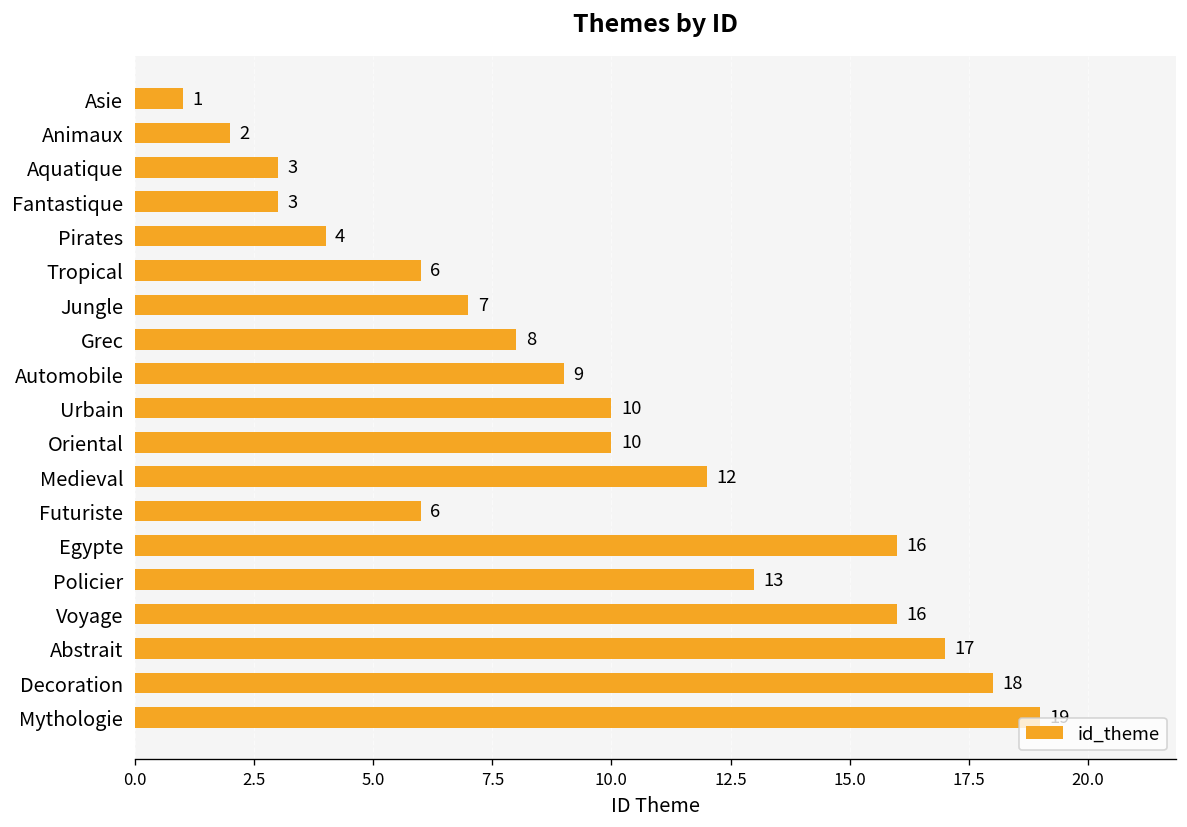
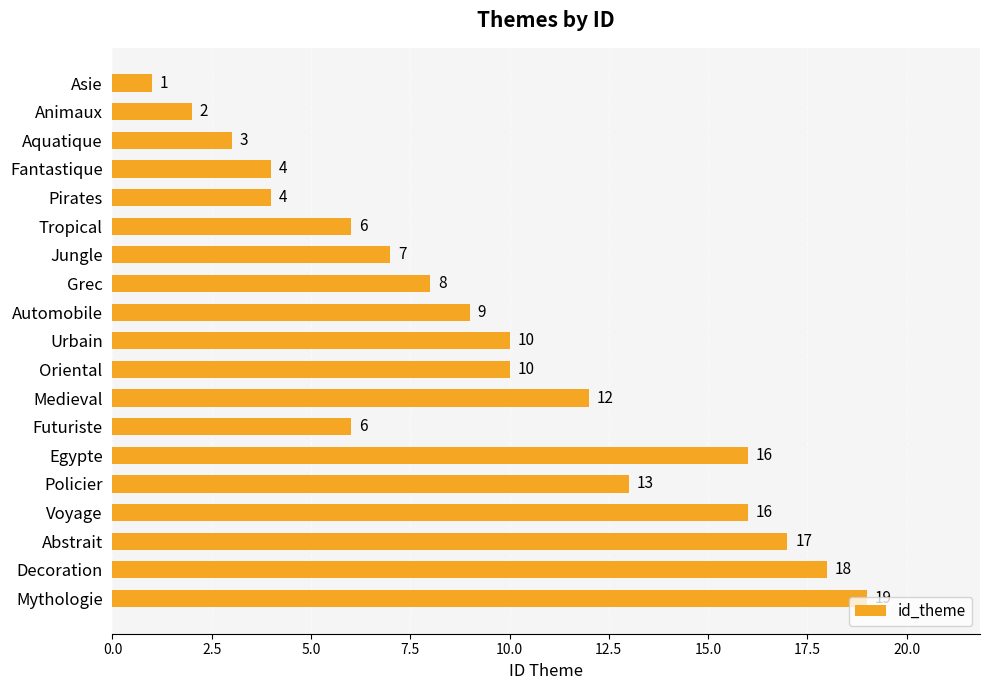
  {
    "Asie": 1,
    "Animaux": 2,
    "Aquatique": 3,
-   "Fantastique": 3,
+   "Fantastique": 4,
    "Pirates": 4,
    "Tropical": 6,
    "Jungle": 7,
    "Grec": 8,
    "Automobile": 9,
    "Urbain": 10,
    "Oriental": 10,
    "Medieval": 12,
    "Futuriste": 6,
    "Egypte": 16,
    "Policier": 13,
    "Voyage": 16,
    "Abstrait": 17,
    "Decoration": 18
  }
